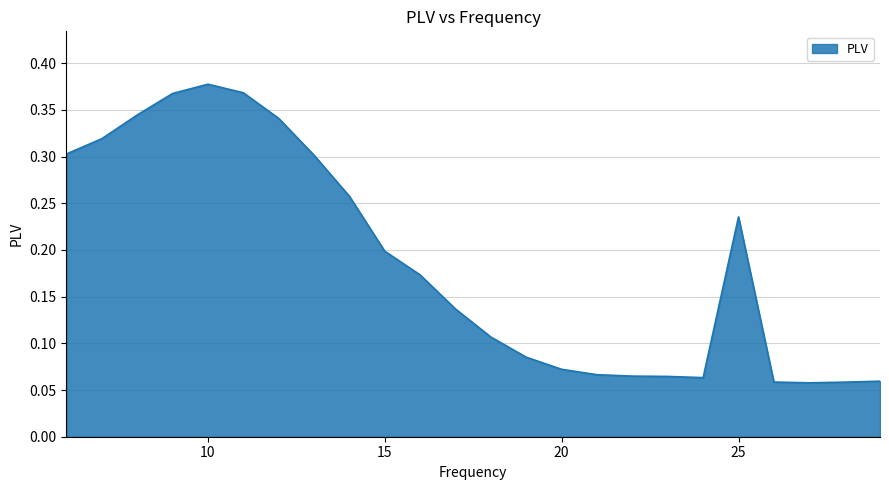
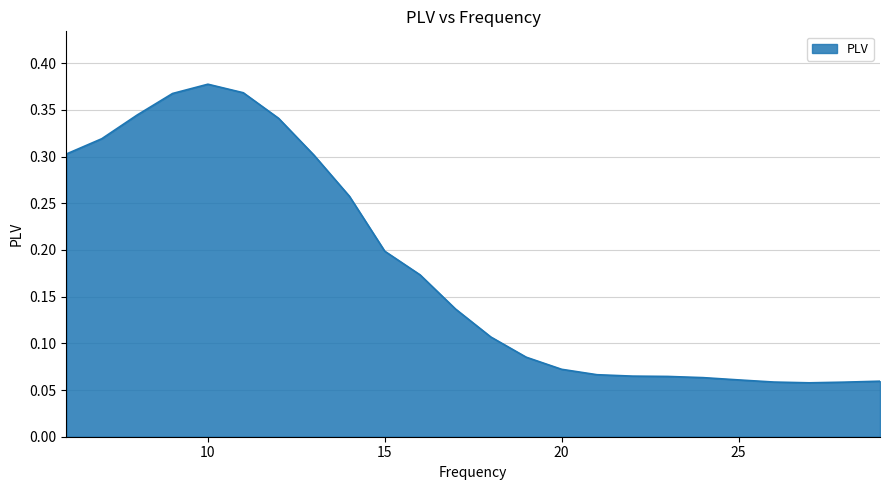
  {
    "10": 0.38,
    "15": 0.20,
    "20": 0.07,
-   "25": 0.24
+   "25": 0.06
  }
